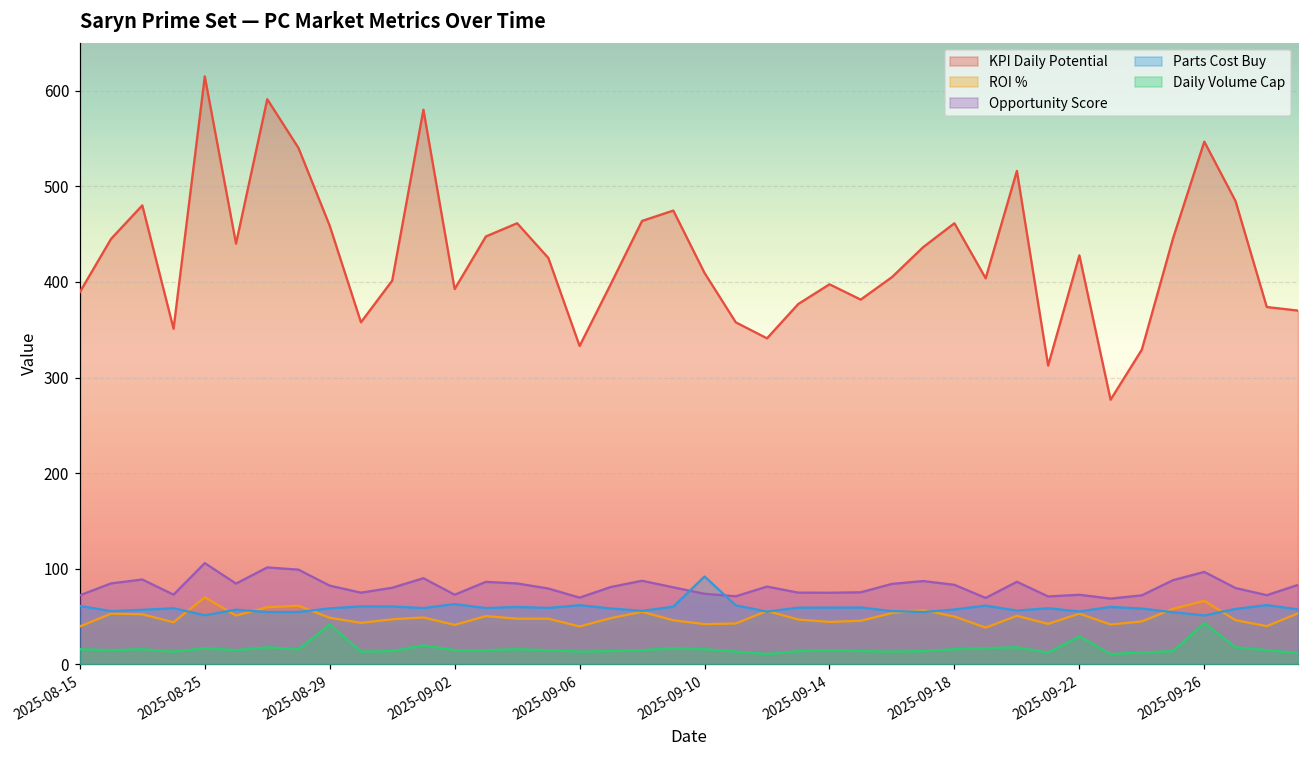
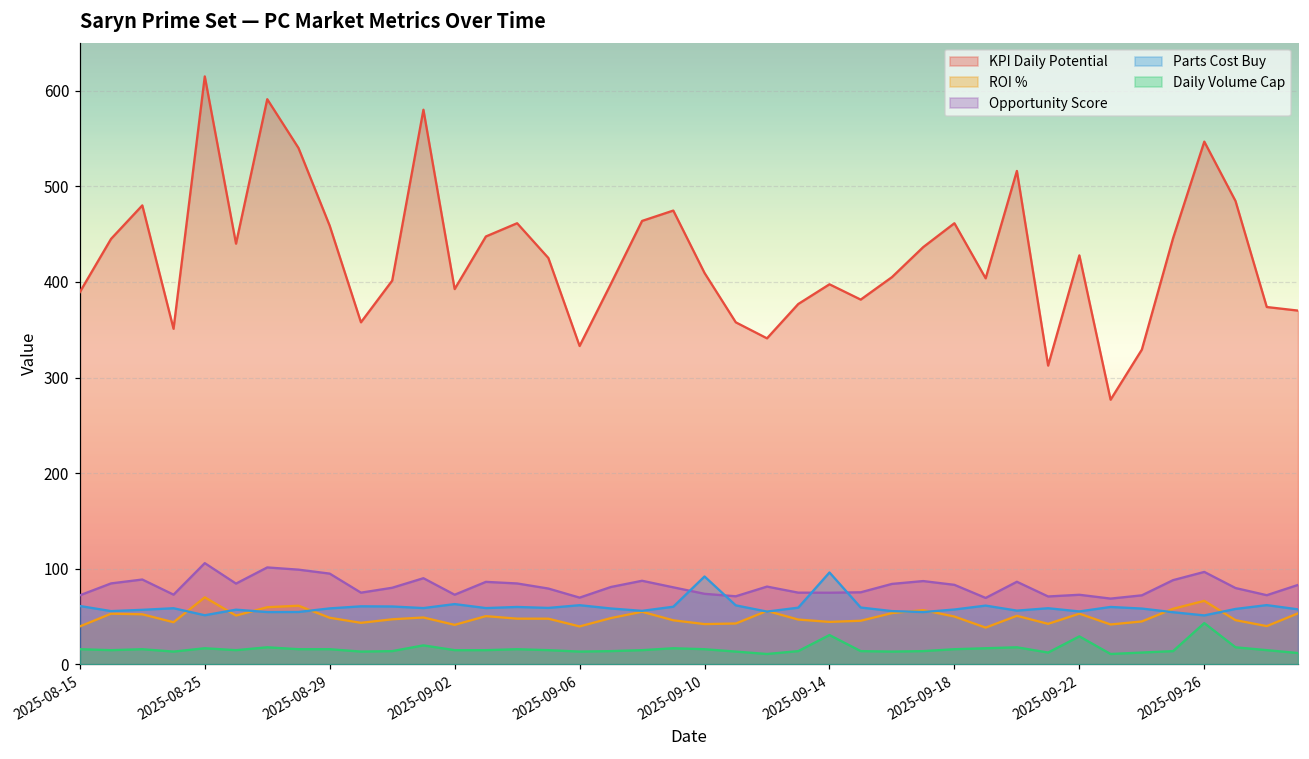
  {
    "Opportunity Score": {
      "2025-08-15": 70,
      "2025-08-25": 110,
-     "2025-08-29": 80,
+     "2025-08-29": 100,
      "2025-09-02": 70,
      "2025-09-06": 70,
      "2025-09-10": 70,
      "2025-09-14": 80,
      "2025-09-18": 80,
      "2025-09-22": 70,
      "2025-09-26": 100
    },
    "Parts Cost Buy": {
      "2025-08-15": 60,
      "2025-08-25": 50,
      "2025-08-29": 60,
      "2025-09-02": 60,
      "2025-09-06": 60,
      "2025-09-10": 90,
-     "2025-09-14": 60,
+     "2025-09-14": 100,
      "2025-09-18": 60,
      "2025-09-26": 50
    },
    "Daily Volume Cap": {
      "2025-08-15": 20,
      "2025-08-25": 20,
-     "2025-08-29": 40,
+     "2025-08-29": 20,
      "2025-09-02": 20,
      "2025-09-06": 10,
      "2025-09-10": 20,
-     "2025-09-14": 20,
+     "2025-09-14": 30,
      "2025-09-18": 20,
      "2025-09-22": 30,
      "2025-09-26": 40
    }
  }
